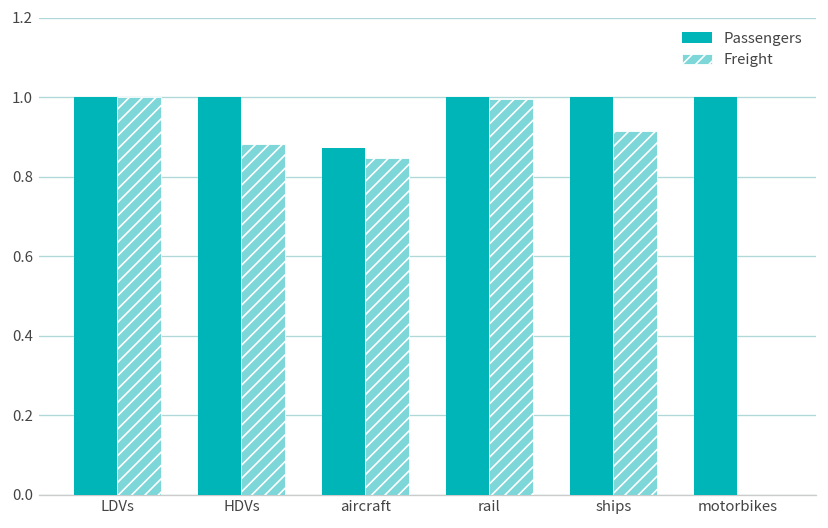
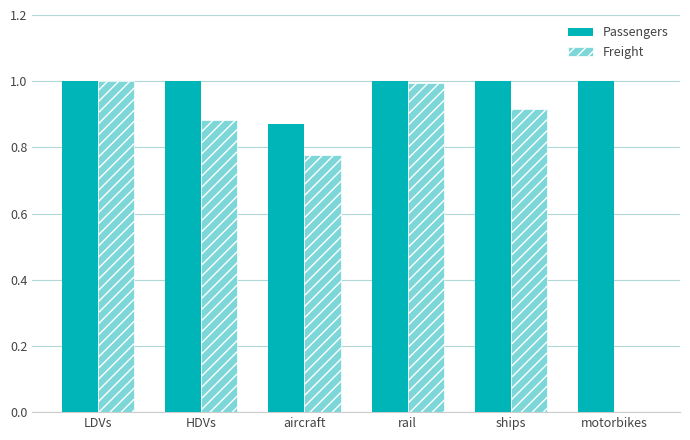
  {
    "Passengers": {
      "LDVs": 1.00,
      "HDVs": 1.00,
      "aircraft": 0.87,
      "rail": 1.00,
      "ships": 1.00,
      "motorbikes": 1.00
    },
    "Freight": {
      "LDVs": 1.00,
      "HDVs": 0.88,
-     "aircraft": 0.85,
+     "aircraft": 0.78,
      "rail": 0.99,
      "ships": 0.92,
      "motorbikes": 0.00
    }
  }
